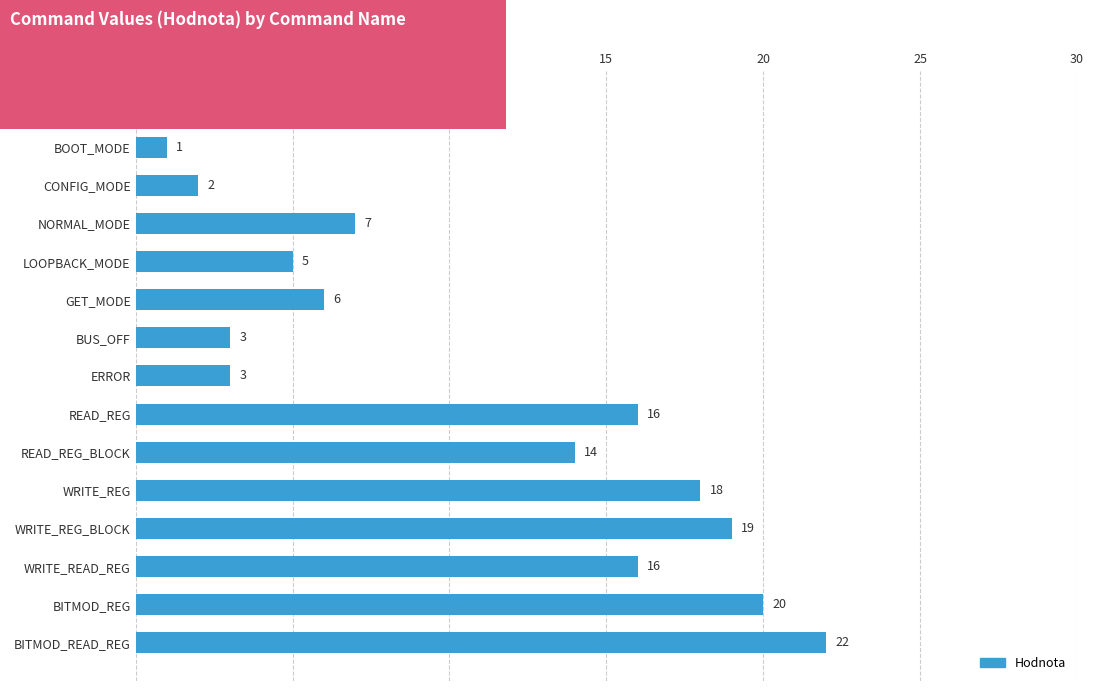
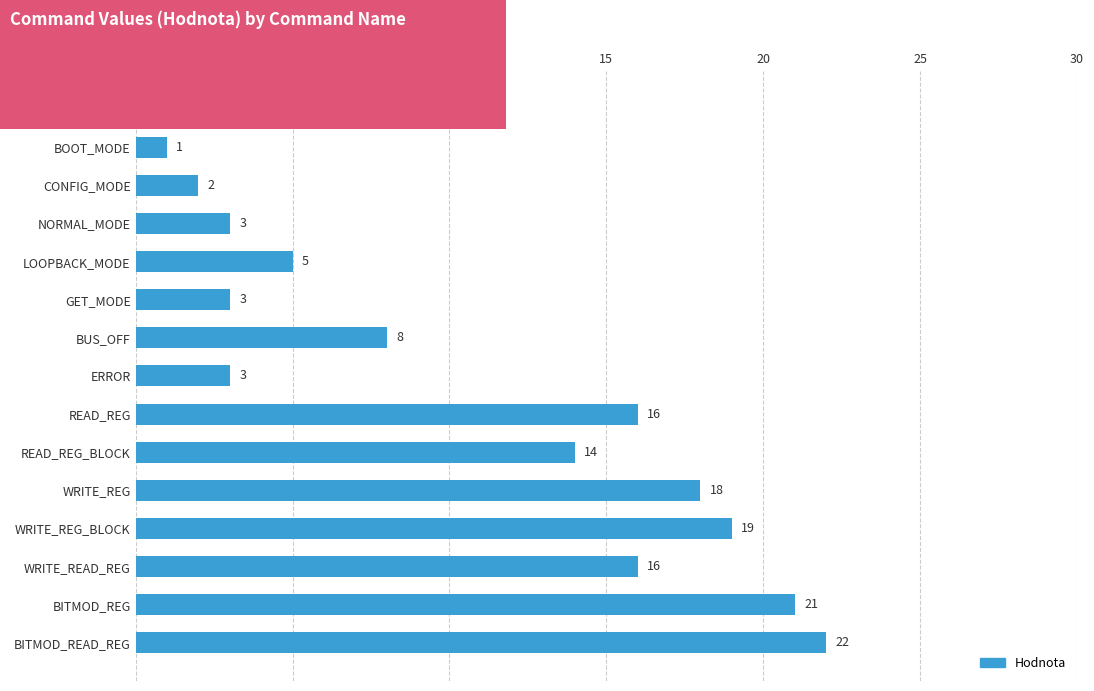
  {
    "BOOT_MODE": 1,
    "CONFIG_MODE": 2,
-   "NORMAL_MODE": 7,
+   "NORMAL_MODE": 3,
    "LOOPBACK_MODE": 5,
-   "GET_MODE": 6,
-   "BUS_OFF": 3,
+   "GET_MODE": 3,
+   "BUS_OFF": 8,
    "ERROR": 3,
    "READ_REG": 16,
    "READ_REG_BLOCK": 14,
    "WRITE_REG": 18,
    "WRITE_REG_BLOCK": 19,
    "WRITE_READ_REG": 16,
-   "BITMOD_REG": 20,
+   "BITMOD_REG": 21,
    "BITMOD_READ_REG": 22
  }
